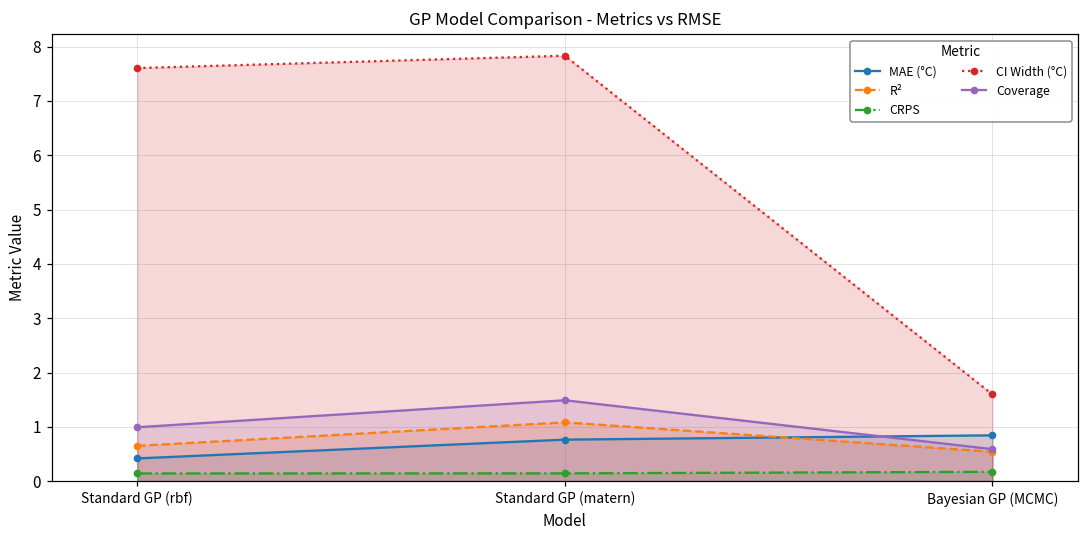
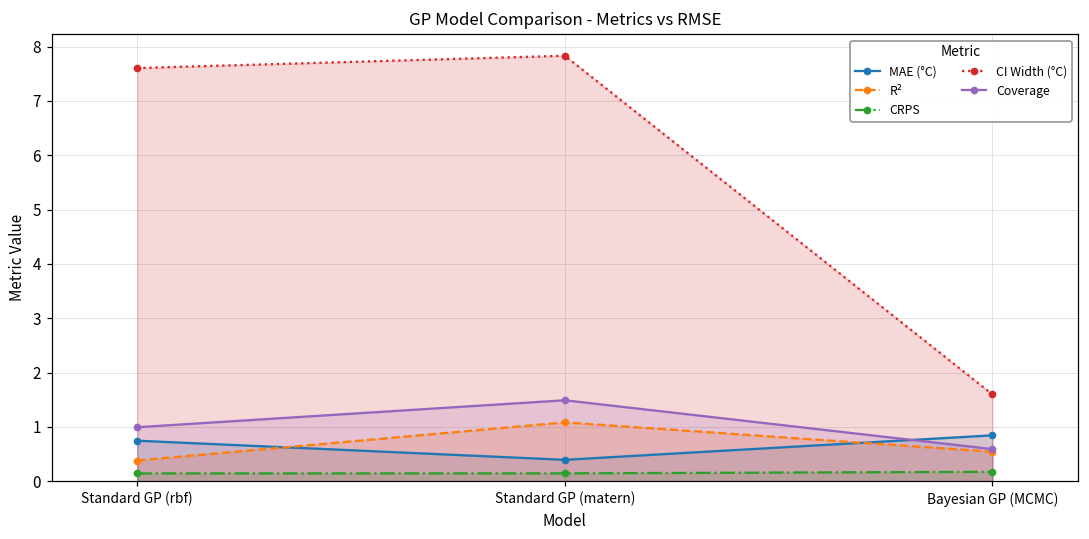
  {
    "MAE (°C)": {
-     "Standard GP (rbf)": 0.4,
-     "Standard GP (matern)": 0.8,
+     "Standard GP (rbf)": 0.7,
+     "Standard GP (matern)": 0.4,
      "Bayesian GP (MCMC)": 0.8
    },
    "R²": {
-     "Standard GP (rbf)": 0.7,
+     "Standard GP (rbf)": 0.4,
      "Standard GP (matern)": 1.1
    },
    "CRPS": {
      "Standard GP (rbf)": 0.1,
      "Standard GP (matern)": 0.1,
      "Bayesian GP (MCMC)": 0.2
    },
    "CI Width (°C)": {
      "Standard GP (rbf)": 7.6,
      "Standard GP (matern)": 7.8,
      "Bayesian GP (MCMC)": 1.6
    },
    "Coverage": {
      "Standard GP (rbf)": 1.0,
      "Standard GP (matern)": 1.5
    }
  }
